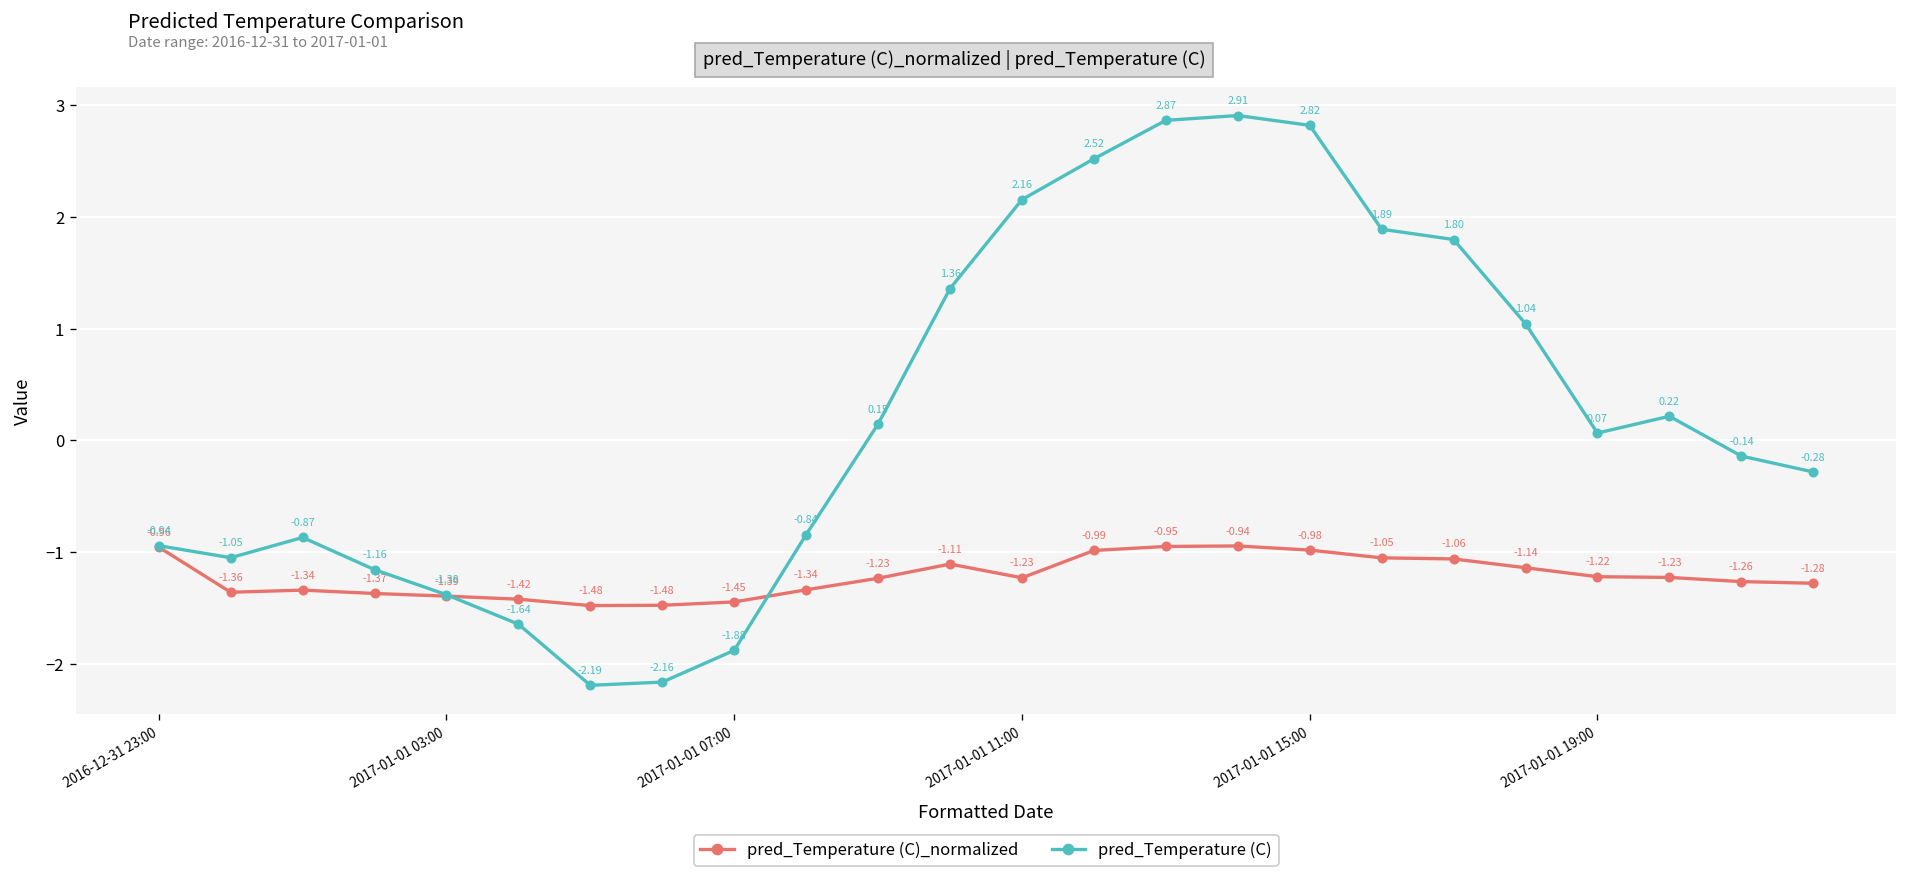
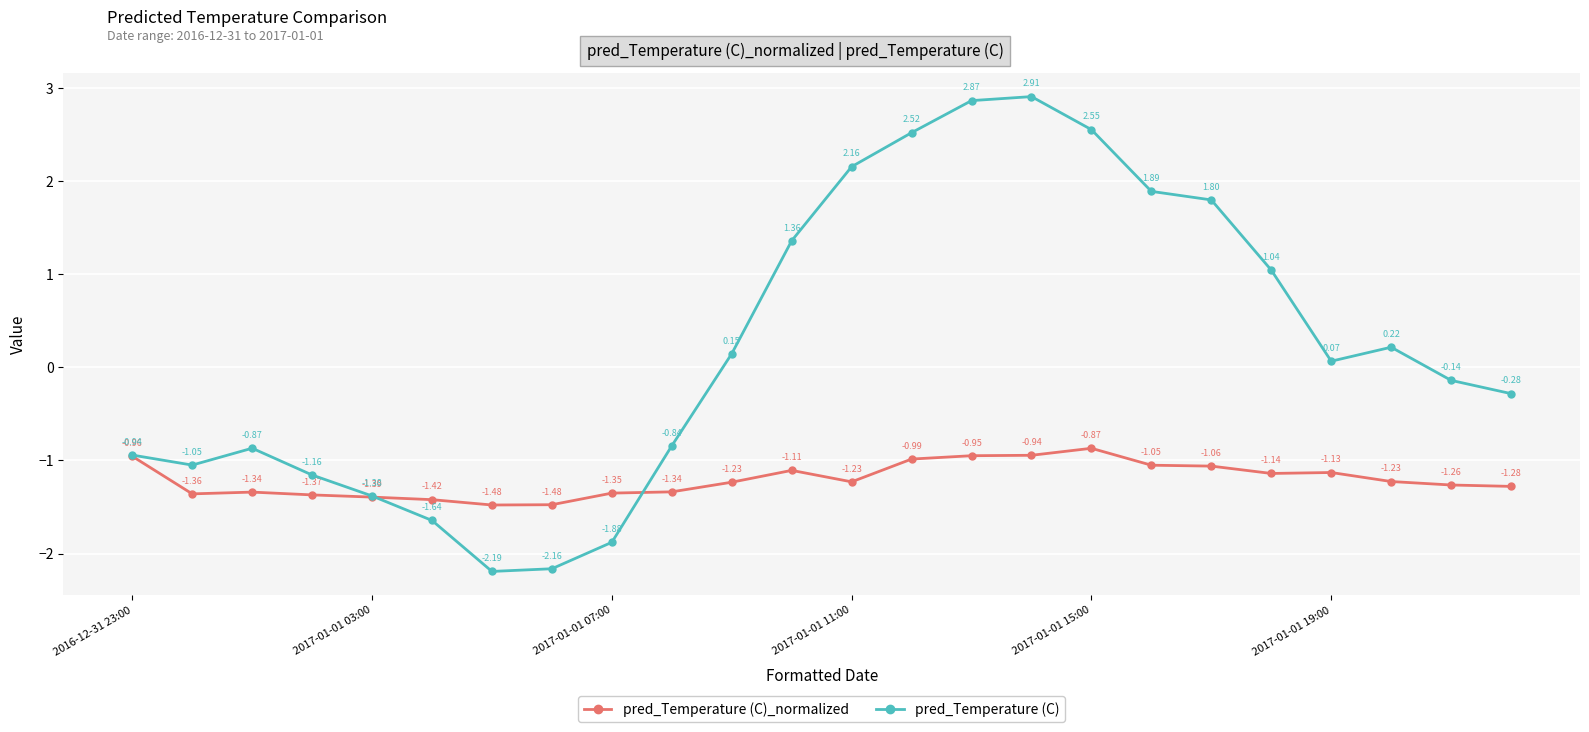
  {
    "pred_Temperature (C)_normalized": {
-     "2017-01-01 07:00": -1.45,
+     "2017-01-01 07:00": -1.35,
      "2017-01-01 11:00": -1.23,
-     "2017-01-01 15:00": -0.98,
-     "2017-01-01 19:00": -1.22
+     "2017-01-01 15:00": -0.87,
+     "2017-01-01 19:00": -1.13
    },
    "pred_Temperature (C)": {
      "2017-01-01 07:00": -1.88,
      "2017-01-01 11:00": 2.16,
-     "2017-01-01 15:00": 2.82,
+     "2017-01-01 15:00": 2.55,
      "2017-01-01 19:00": 0.07
    }
  }
